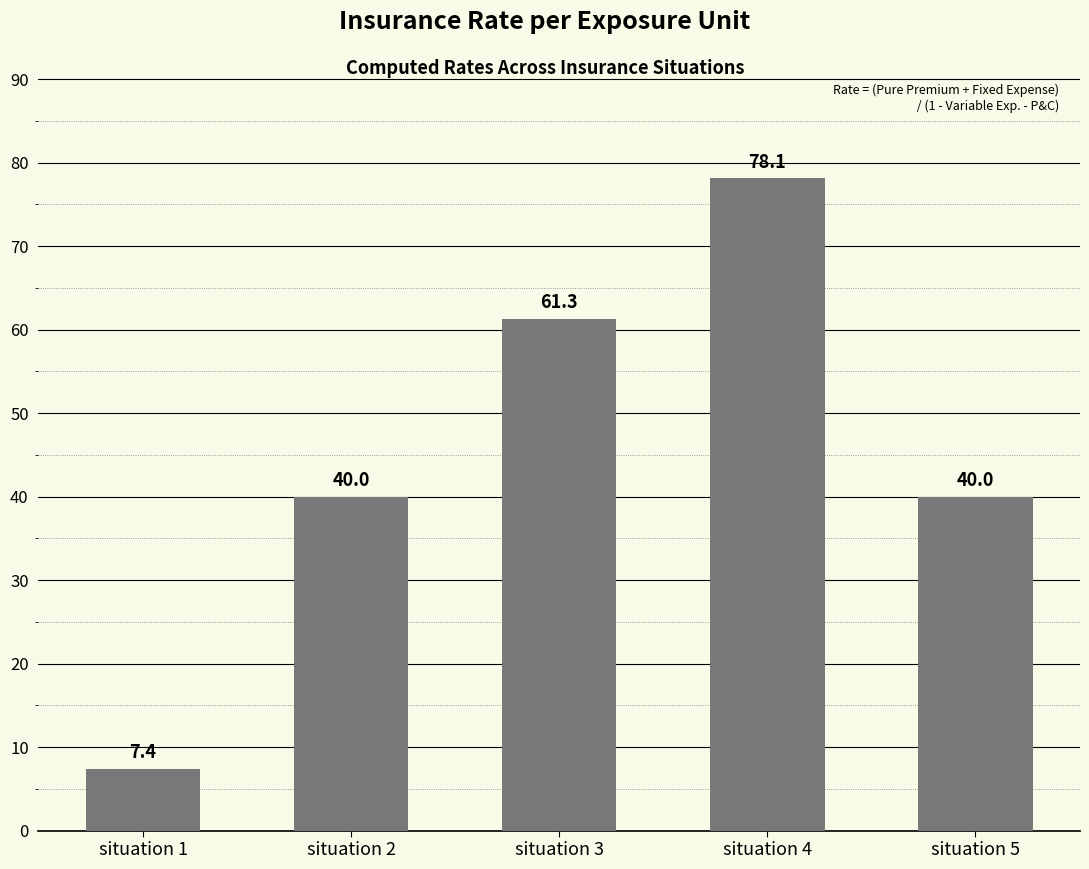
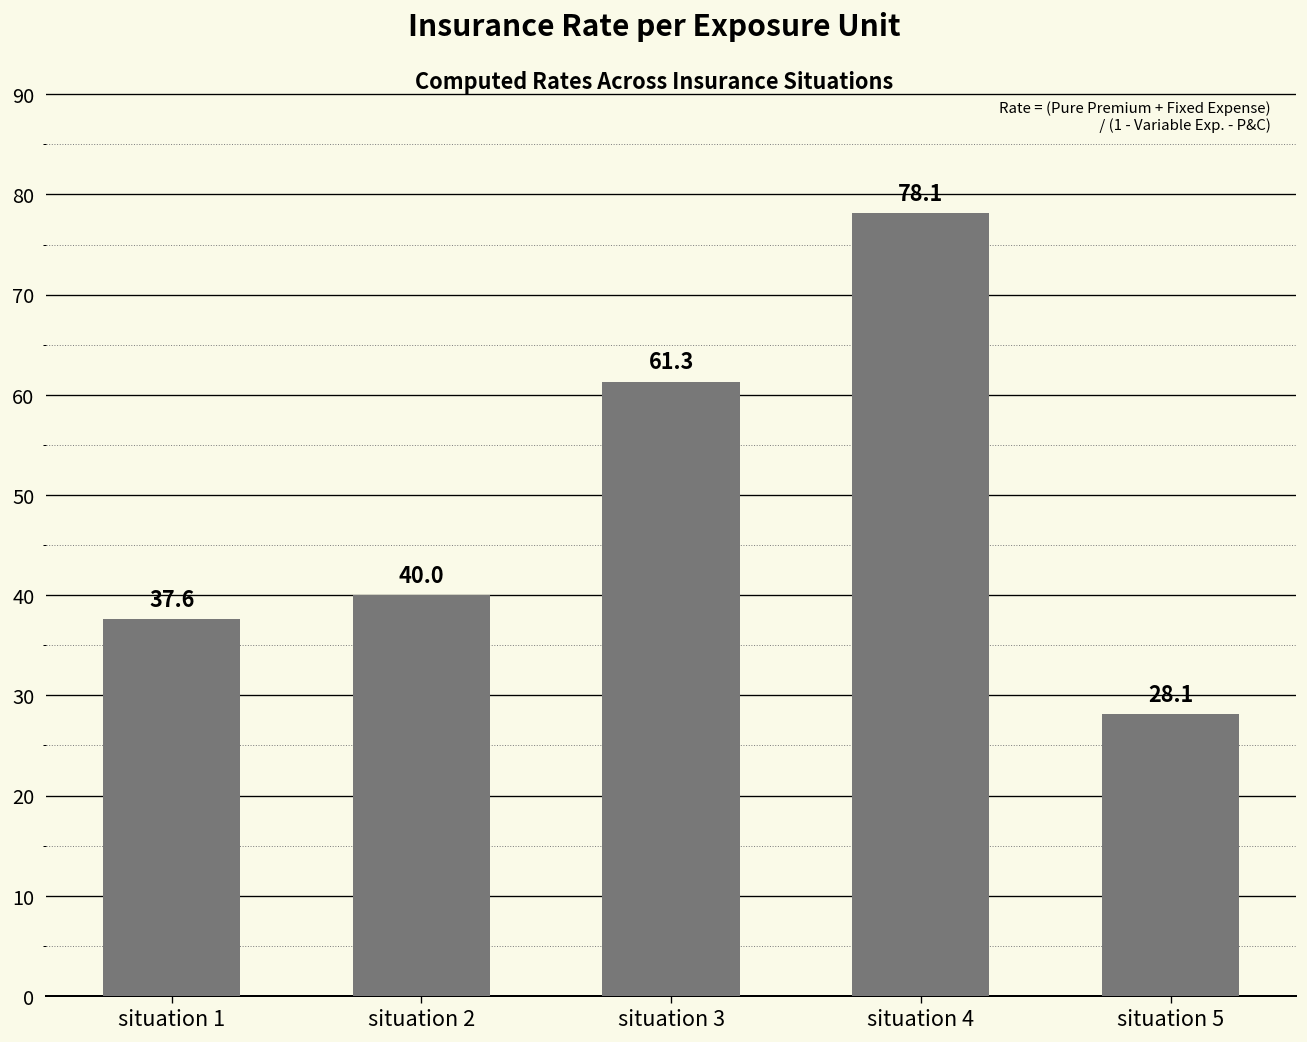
  {
-   "situation 1": 7.4,
+   "situation 1": 37.6,
    "situation 2": 40.0,
    "situation 3": 61.3,
    "situation 4": 78.1,
-   "situation 5": 40.0
+   "situation 5": 28.1
  }
